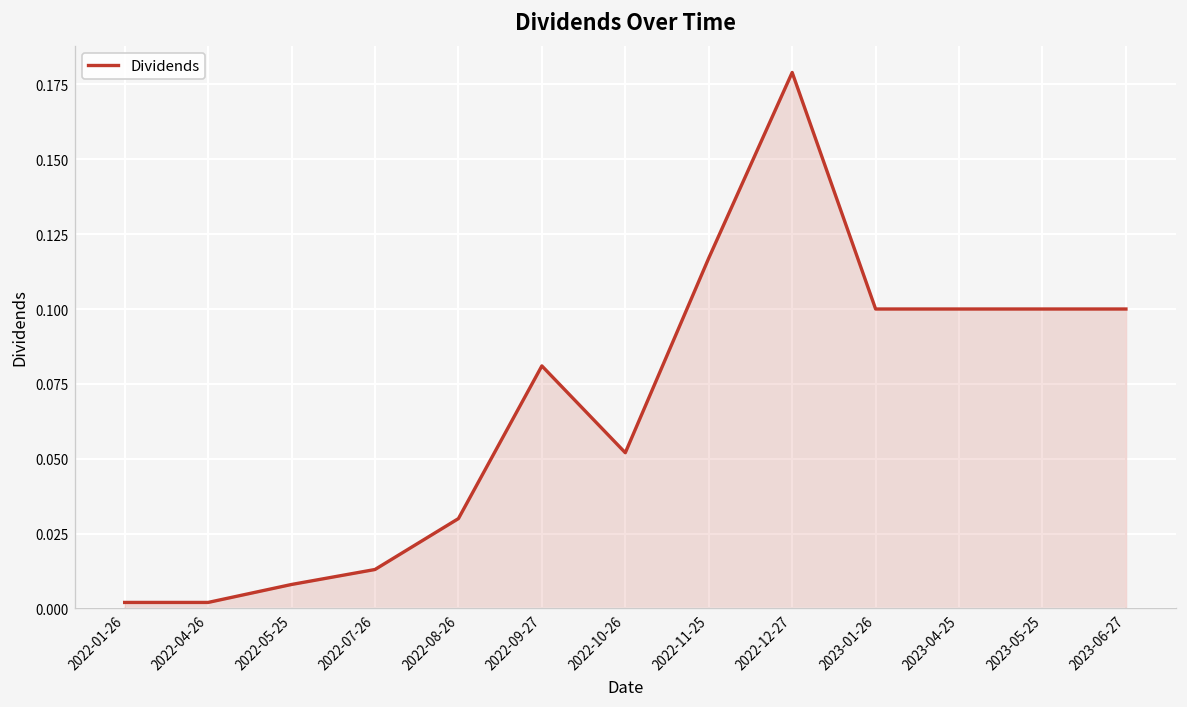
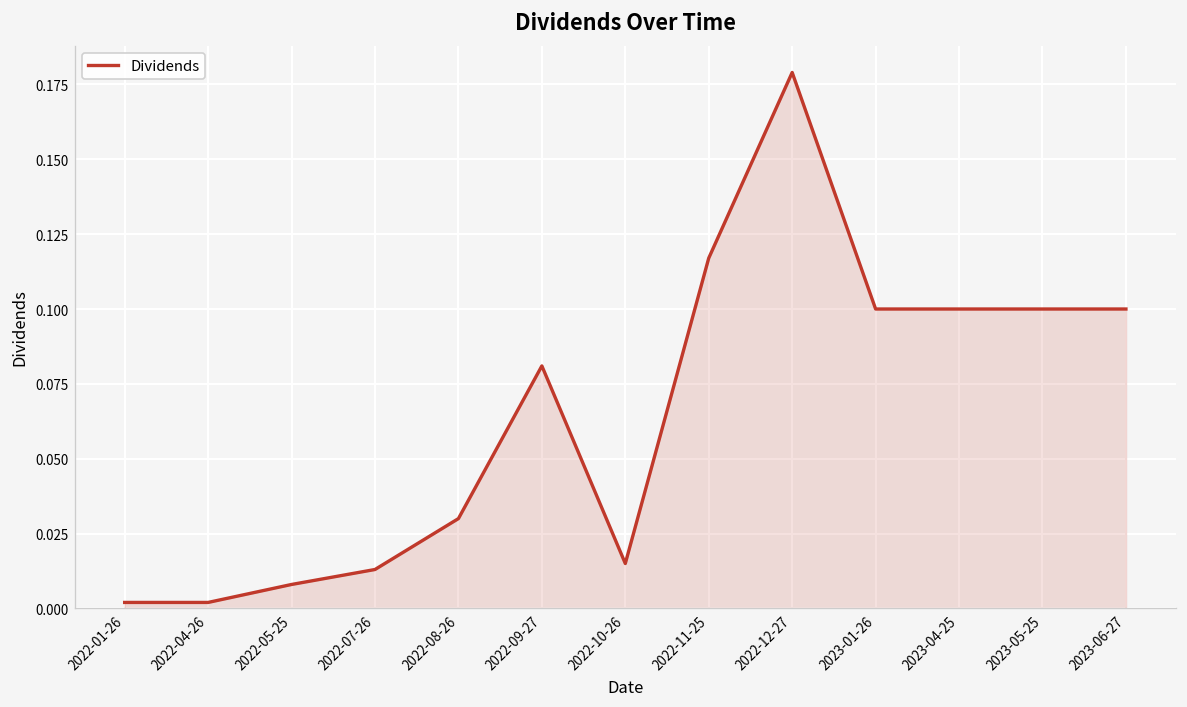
  {
    "2022-01-26": 0.002,
    "2022-04-26": 0.002,
    "2022-05-25": 0.008,
    "2022-07-26": 0.013,
    "2022-08-26": 0.030,
    "2022-09-27": 0.081,
-   "2022-10-26": 0.052,
+   "2022-10-26": 0.015,
    "2022-11-25": 0.117,
    "2022-12-27": 0.179,
    "2023-01-26": 0.100,
    "2023-04-25": 0.100,
    "2023-05-25": 0.100,
    "2023-06-27": 0.100
  }
